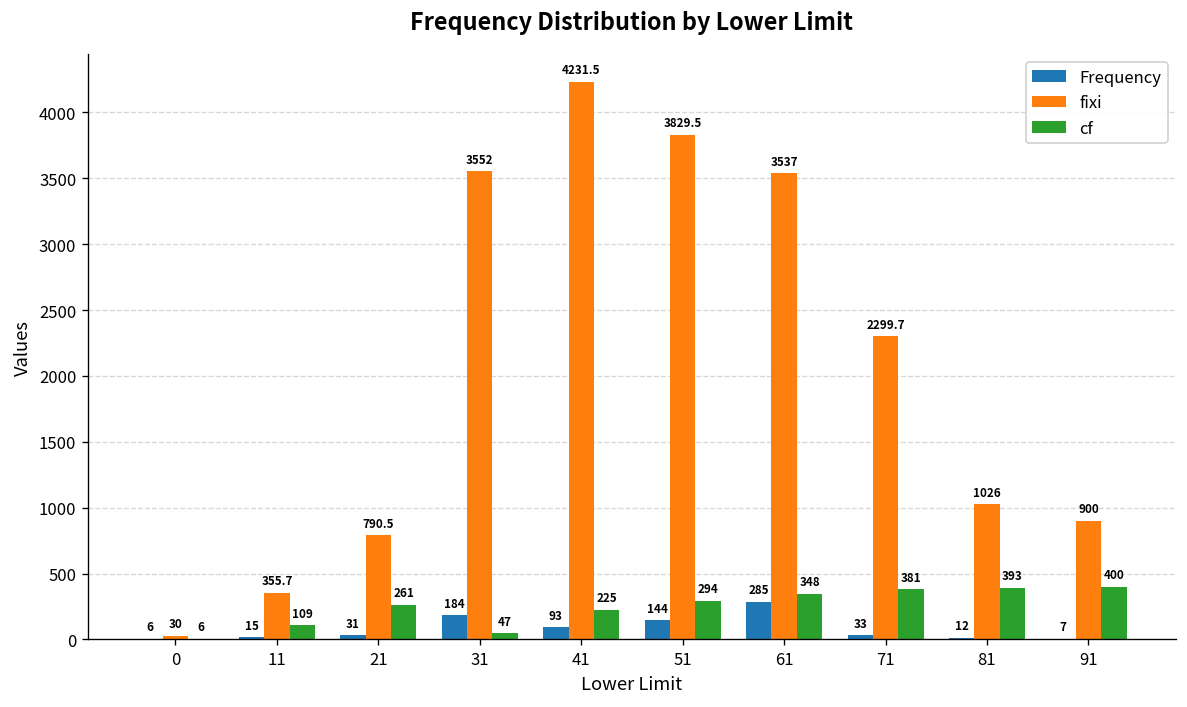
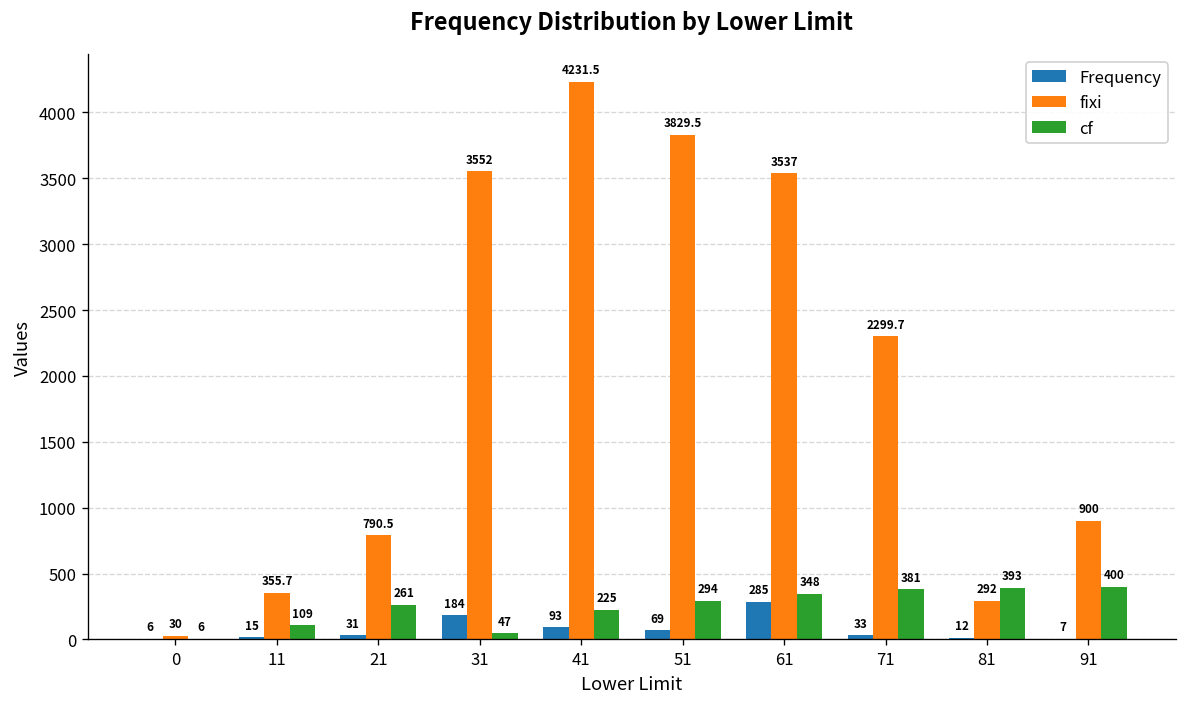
  {
    "Frequency": {
      "0": 6,
      "11": 15,
      "21": 31,
      "31": 184,
      "41": 93,
-     "51": 144,
+     "51": 69,
      "61": 285,
      "71": 33,
      "81": 12,
      "91": 7
    },
    "fixi": {
      "0": 30,
      "11": 355.7,
      "21": 790.5,
      "31": 3552,
      "41": 4231.5,
      "51": 3829.5,
      "61": 3537,
      "71": 2299.7,
-     "81": 1026,
+     "81": 292,
      "91": 900
    },
    "cf": {
      "0": 6,
      "11": 109,
      "21": 261,
      "31": 47,
      "41": 225,
      "51": 294,
      "61": 348,
      "71": 381,
      "81": 393,
      "91": 400
    }
  }
